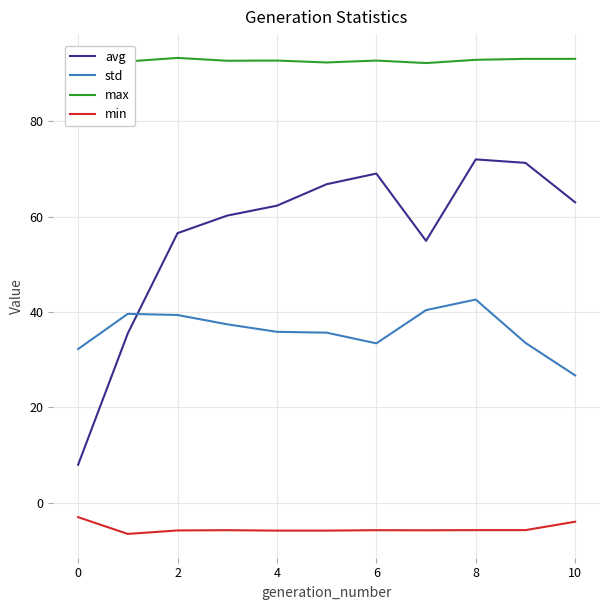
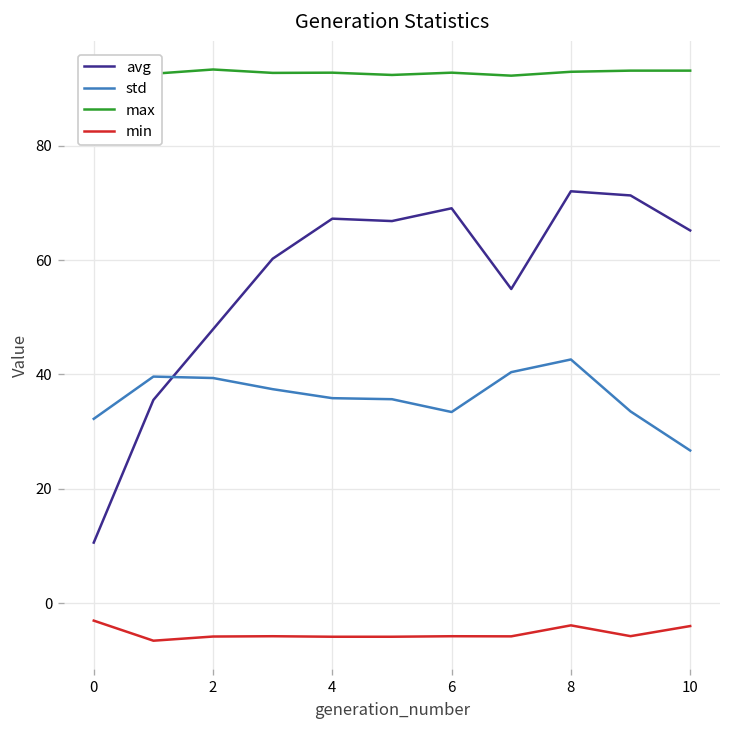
  {
    "avg": {
-     "0": 8,
-     "2": 57,
-     "4": 62,
+     "0": 11,
+     "2": 48,
+     "4": 67,
      "6": 69,
      "8": 72,
-     "10": 63
+     "10": 65
    },
    "std": {
      "0": 32,
      "2": 39,
      "4": 36,
      "6": 33,
      "8": 43,
      "10": 27
    },
    "max": {
      "2": 93,
      "4": 93,
      "6": 93,
      "8": 93,
      "10": 93
    },
    "min": {
      "0": -3,
      "2": -6,
      "4": -6,
      "6": -6,
-     "8": -6,
+     "8": -4,
      "10": -4
    }
  }
